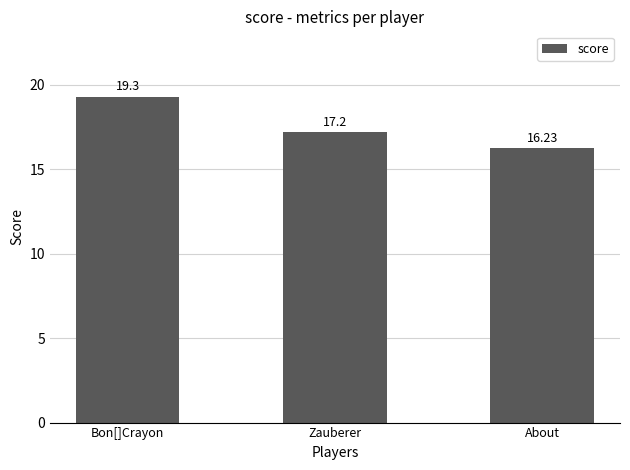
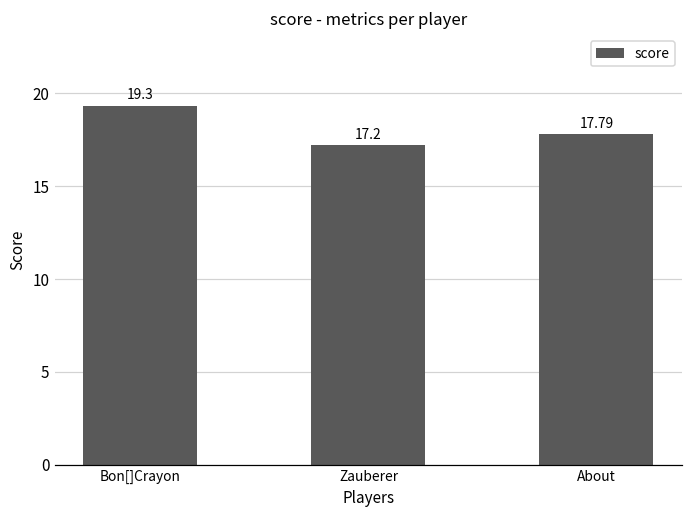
  {
    "Bon[]Crayon": 19.3,
    "Zauberer": 17.2,
-   "About": 16.23
+   "About": 17.79
  }
